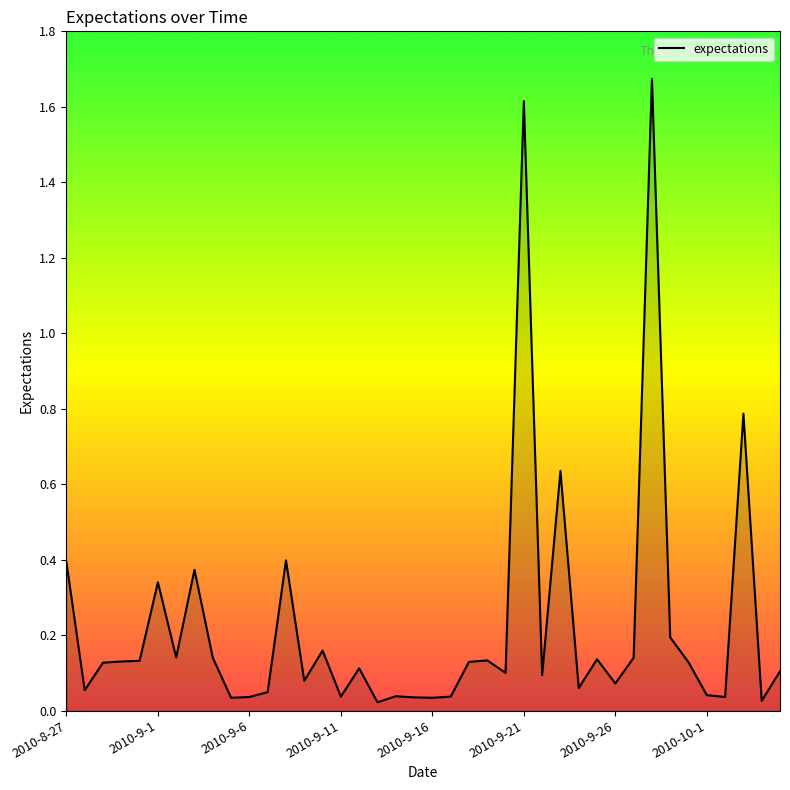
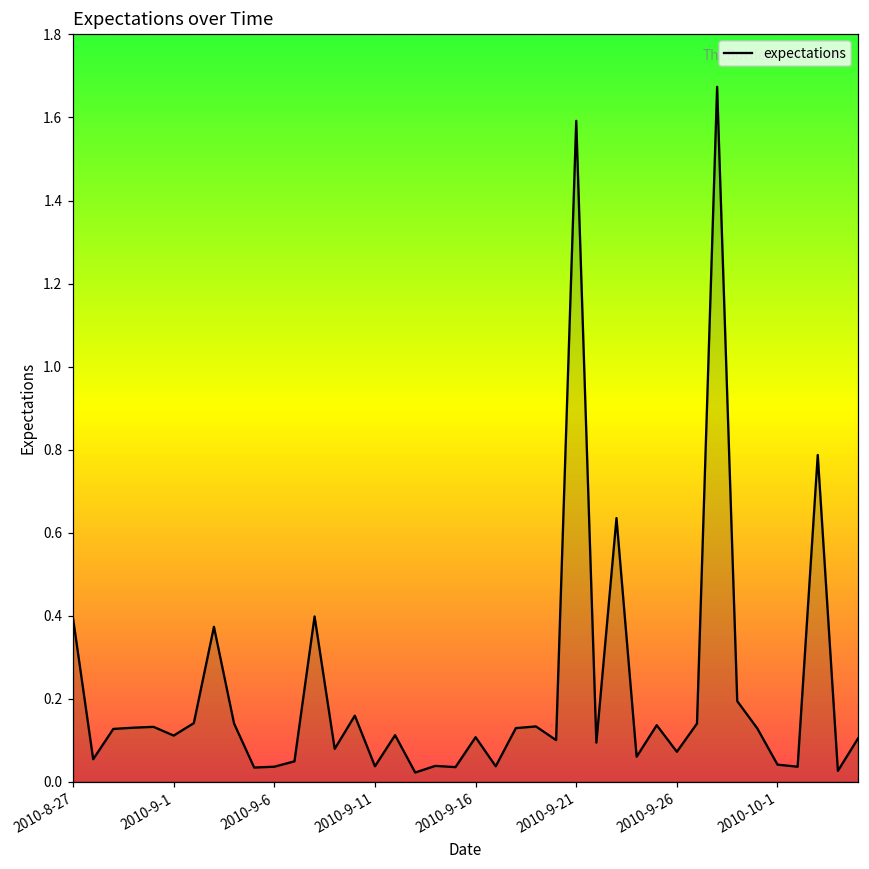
  {
    "2010-8-27": 0.39,
-   "2010-9-1": 0.34,
+   "2010-9-1": 0.11,
    "2010-9-6": 0.04,
    "2010-9-11": 0.04,
-   "2010-9-16": 0.03,
-   "2010-9-21": 1.62,
+   "2010-9-16": 0.11,
+   "2010-9-21": 1.59,
    "2010-9-26": 0.07,
    "2010-10-1": 0.04
  }
